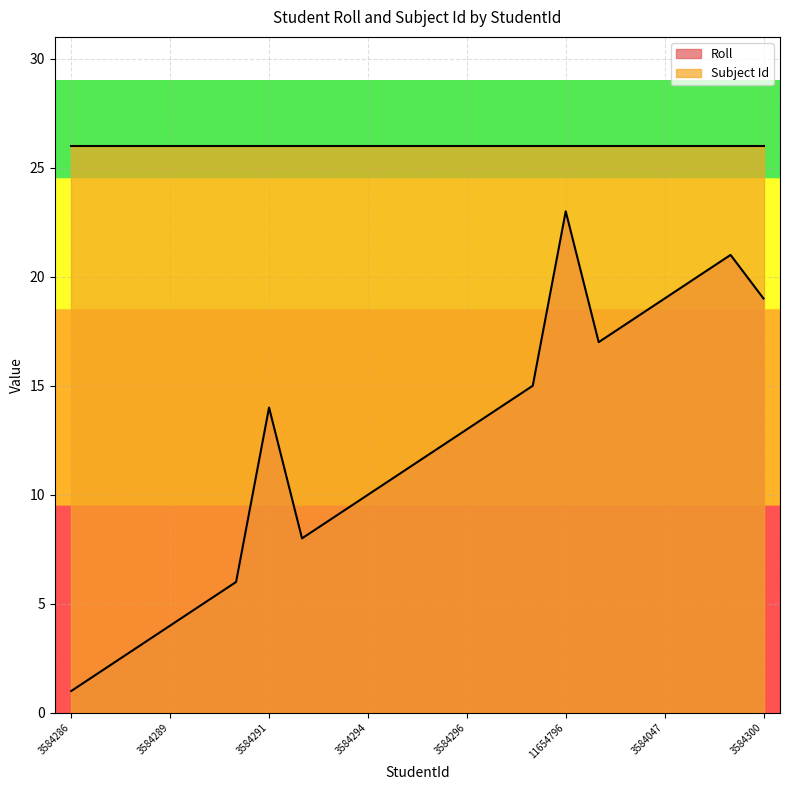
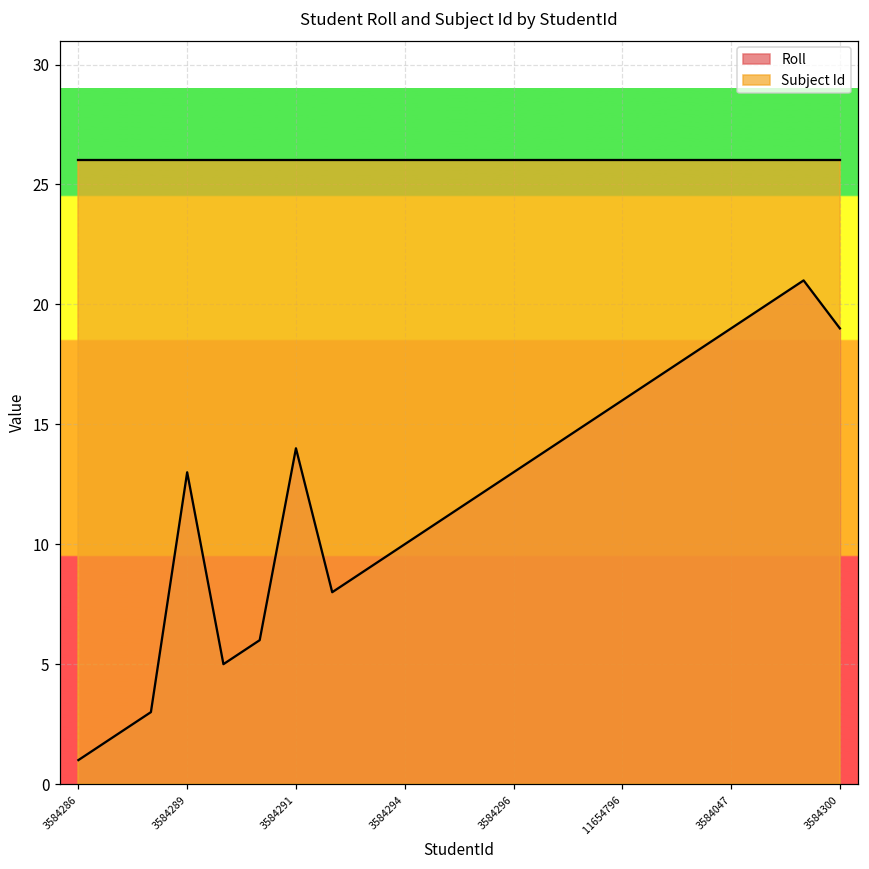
  {
    "Roll": {
      "3584286": 1,
-     "3584289": 4,
+     "3584289": 13,
      "3584291": 14,
      "3584294": 10,
      "3584296": 13,
-     "11654796": 23,
+     "11654796": 16,
      "3584047": 19,
      "3584300": 19
    },
    "Subject Id": {
      "3584286": 26,
      "3584289": 26,
      "3584291": 26,
      "3584294": 26,
      "3584296": 26,
      "11654796": 26,
      "3584047": 26,
      "3584300": 26
    }
  }
